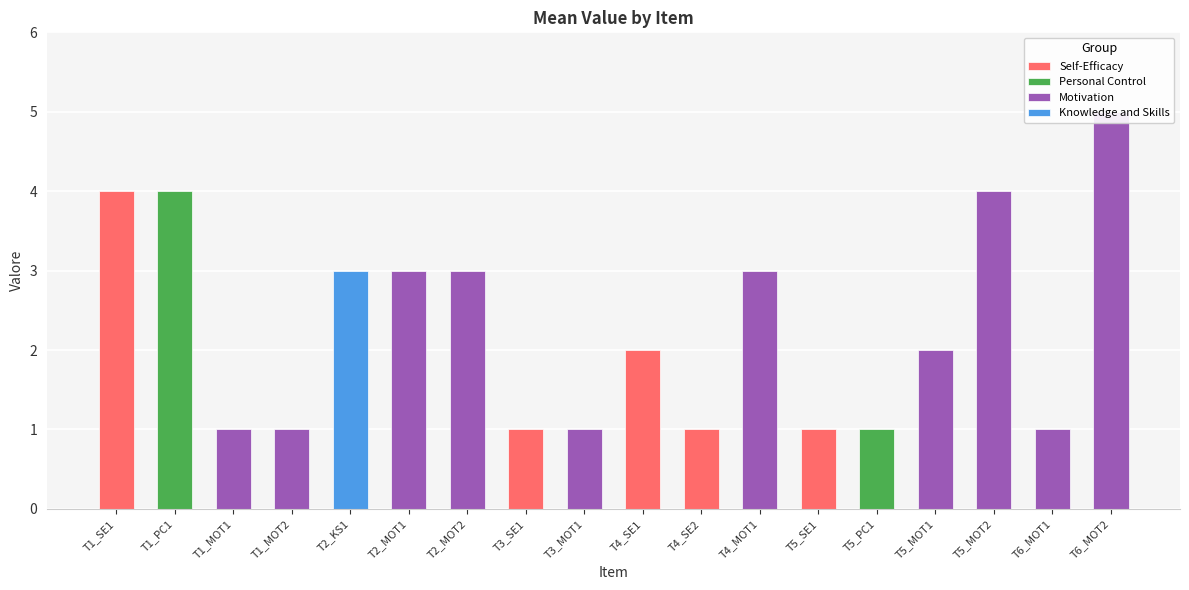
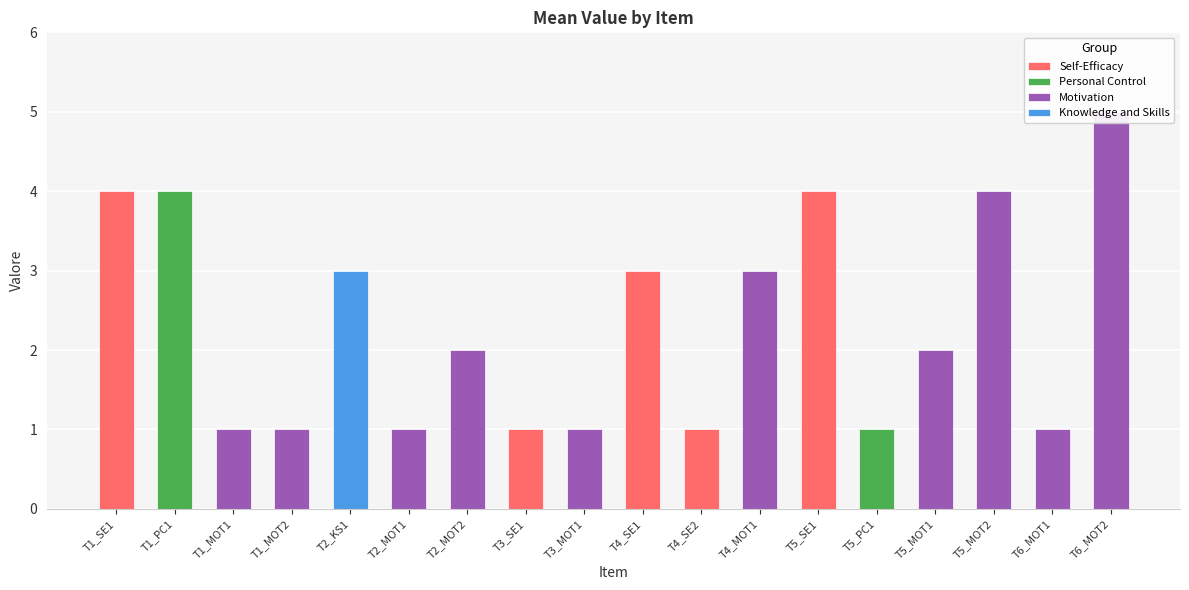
  {
    "T1_SE1": 4,
    "T1_PC1": 4,
    "T1_MOT1": 1,
    "T1_MOT2": 1,
    "T2_KS1": 3,
-   "T2_MOT1": 3,
-   "T2_MOT2": 3,
+   "T2_MOT1": 1,
+   "T2_MOT2": 2,
    "T3_SE1": 1,
    "T3_MOT1": 1,
-   "T4_SE1": 2,
+   "T4_SE1": 3,
    "T4_SE2": 1,
    "T4_MOT1": 3,
-   "T5_SE1": 1,
+   "T5_SE1": 4,
    "T5_PC1": 1,
    "T5_MOT1": 2,
    "T5_MOT2": 4,
    "T6_MOT1": 1
  }
